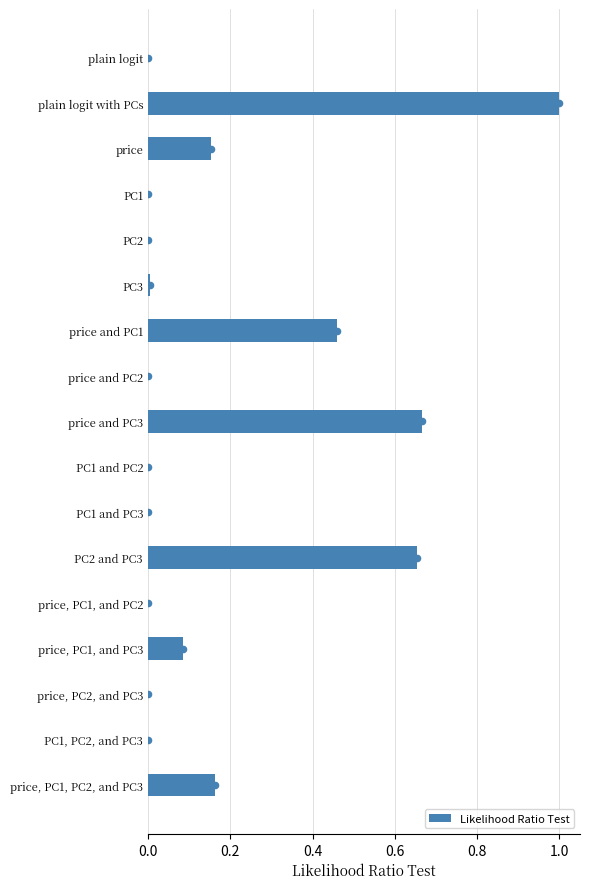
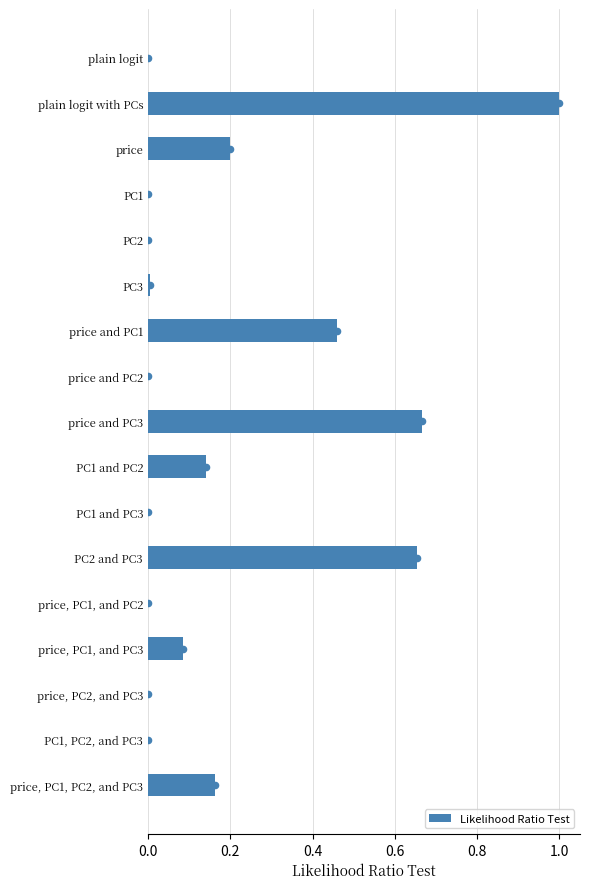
  {
    "plain logit": 0.00,
    "plain logit with PCs": 1.00,
-   "price": 0.15,
+   "price": 0.20,
    "price and PC1": 0.46,
    "price and PC3": 0.67,
-   "PC1 and PC2": 0.00,
+   "PC1 and PC2": 0.14,
    "PC2 and PC3": 0.65,
    "price, PC1, and PC3": 0.09,
    "price, PC1, PC2, and PC3": 0.16
  }
